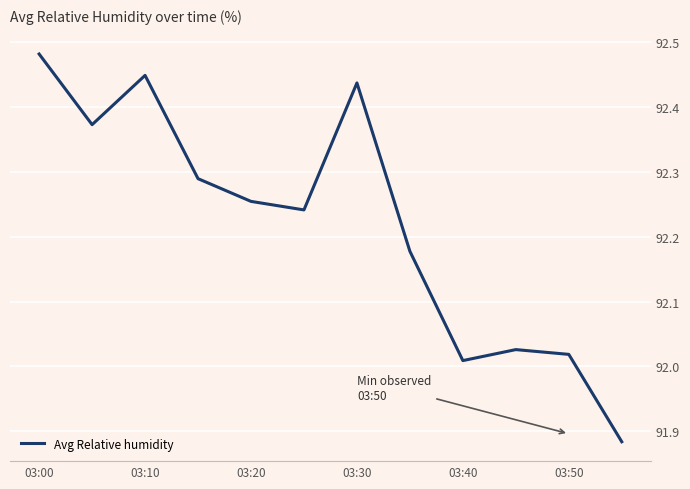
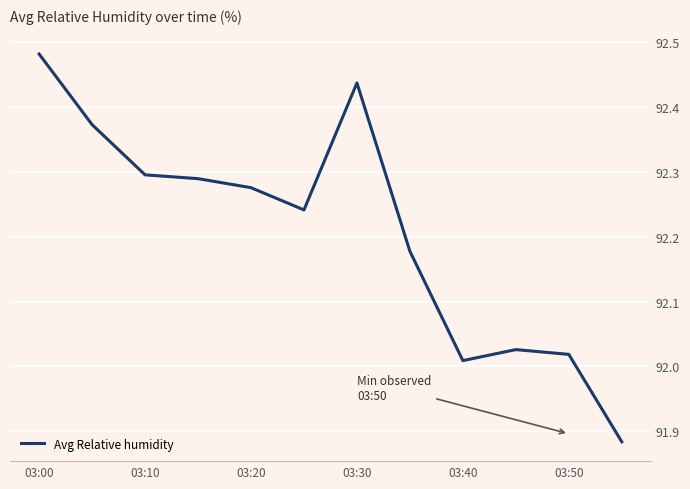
  {
    "03:00": 92.48,
-   "03:10": 92.45,
-   "03:20": 92.25,
+   "03:10": 92.30,
+   "03:20": 92.28,
    "03:30": 92.44,
    "03:50": 92.02
  }
